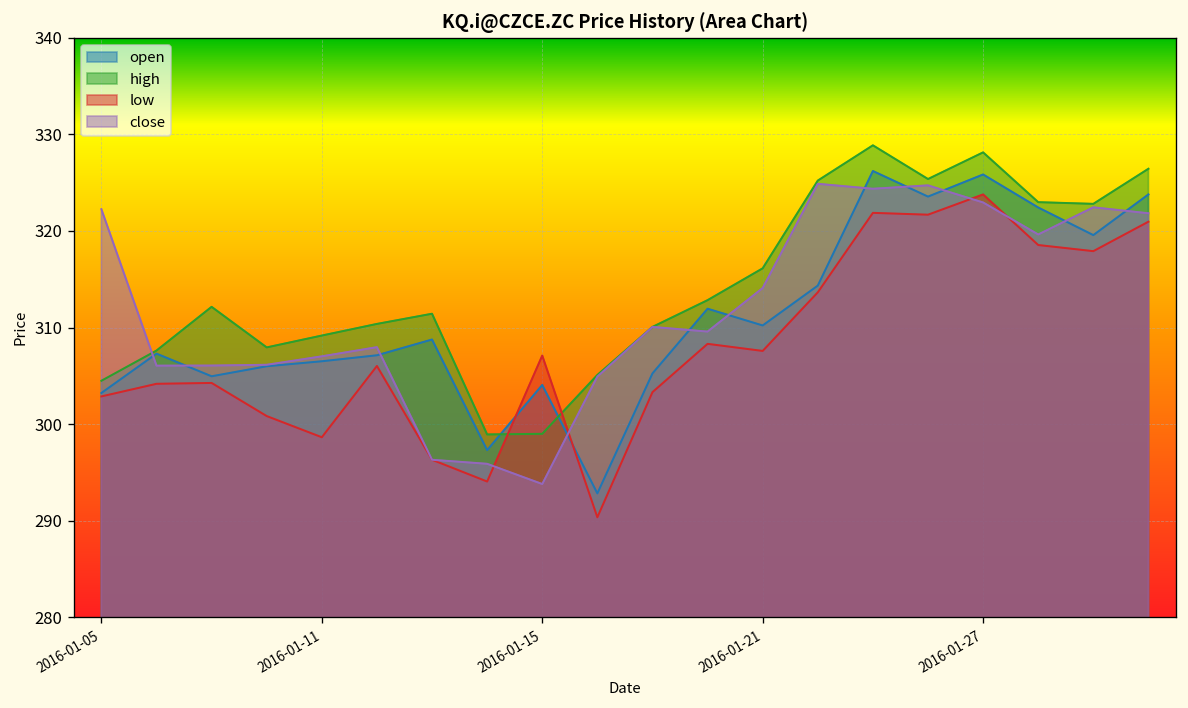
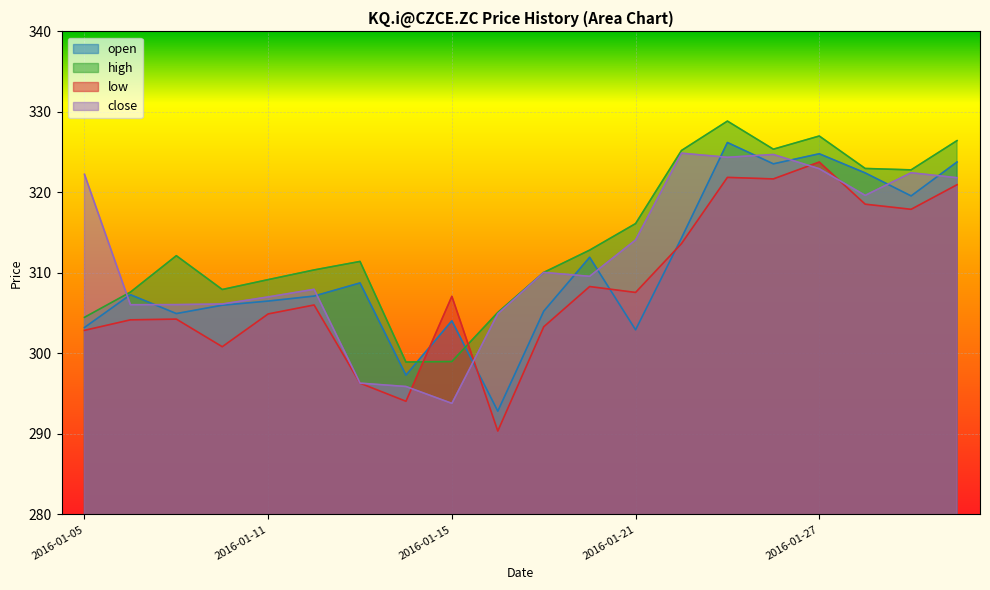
  {
    "open": {
      "2016-01-05": 303,
      "2016-01-11": 307,
      "2016-01-15": 304,
-     "2016-01-21": 310,
-     "2016-01-27": 326
+     "2016-01-21": 303,
+     "2016-01-27": 325
    },
    "high": {
      "2016-01-05": 304,
      "2016-01-11": 309,
      "2016-01-15": 299,
      "2016-01-21": 316,
-     "2016-01-27": 328
+     "2016-01-27": 327
    },
    "low": {
      "2016-01-05": 303,
-     "2016-01-11": 299,
+     "2016-01-11": 305,
      "2016-01-15": 307,
      "2016-01-21": 308,
      "2016-01-27": 324
    },
    "close": {
      "2016-01-05": 322,
      "2016-01-11": 307,
      "2016-01-15": 294,
      "2016-01-21": 314,
      "2016-01-27": 323
    }
  }
